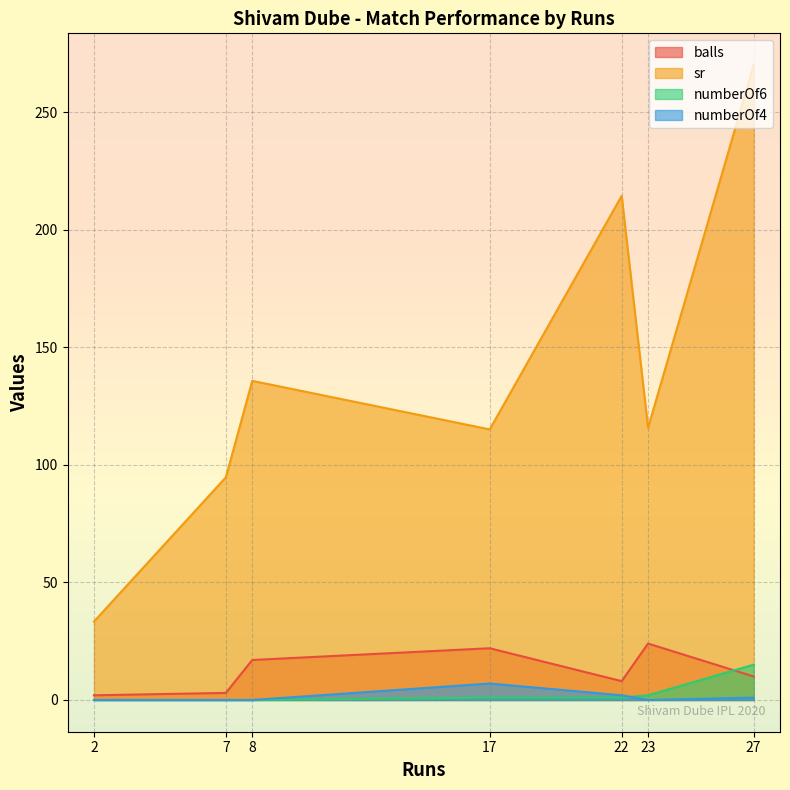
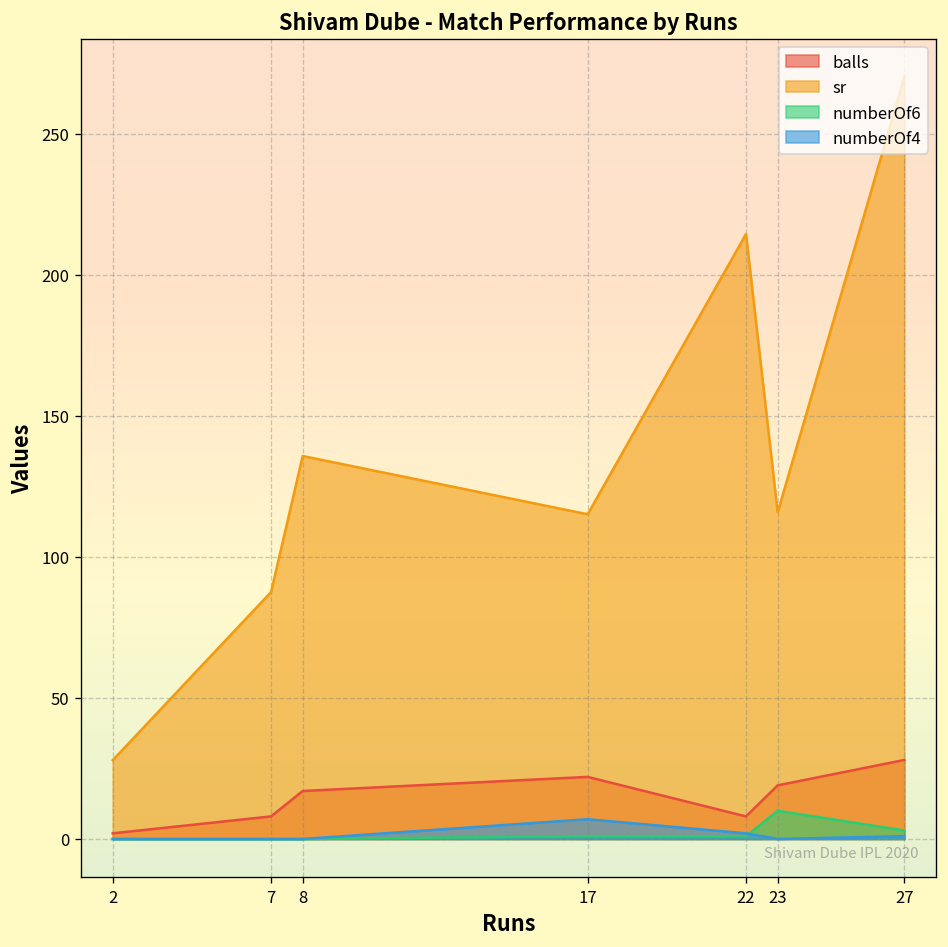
  {
    "balls": {
      "2": 2,
-     "7": 3,
+     "7": 8,
      "8": 17,
      "17": 22,
      "22": 8,
-     "23": 24,
-     "27": 10
+     "23": 19,
+     "27": 28
    },
    "sr": {
-     "2": 33,
-     "7": 95,
+     "2": 28,
+     "7": 88,
      "8": 136,
      "17": 115,
      "22": 214,
      "23": 116
    },
    "numberOf6": {
      "17": 1,
-     "23": 2,
-     "27": 15
+     "23": 10,
+     "27": 3
    },
    "numberOf4": {
      "17": 7,
      "27": 1
    }
  }
